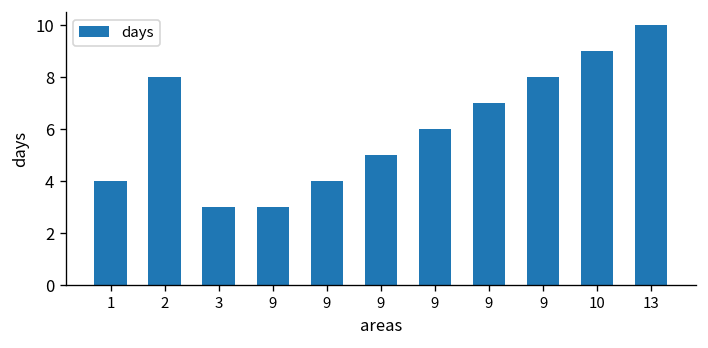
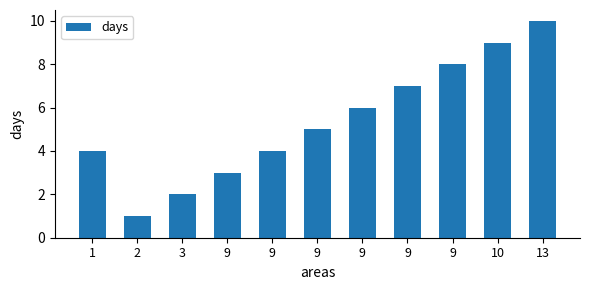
  {
    "1": 4,
-   "2": 8,
-   "3": 3,
+   "2": 1,
+   "3": 2,
    "10": 9,
    "13": 10
  }
